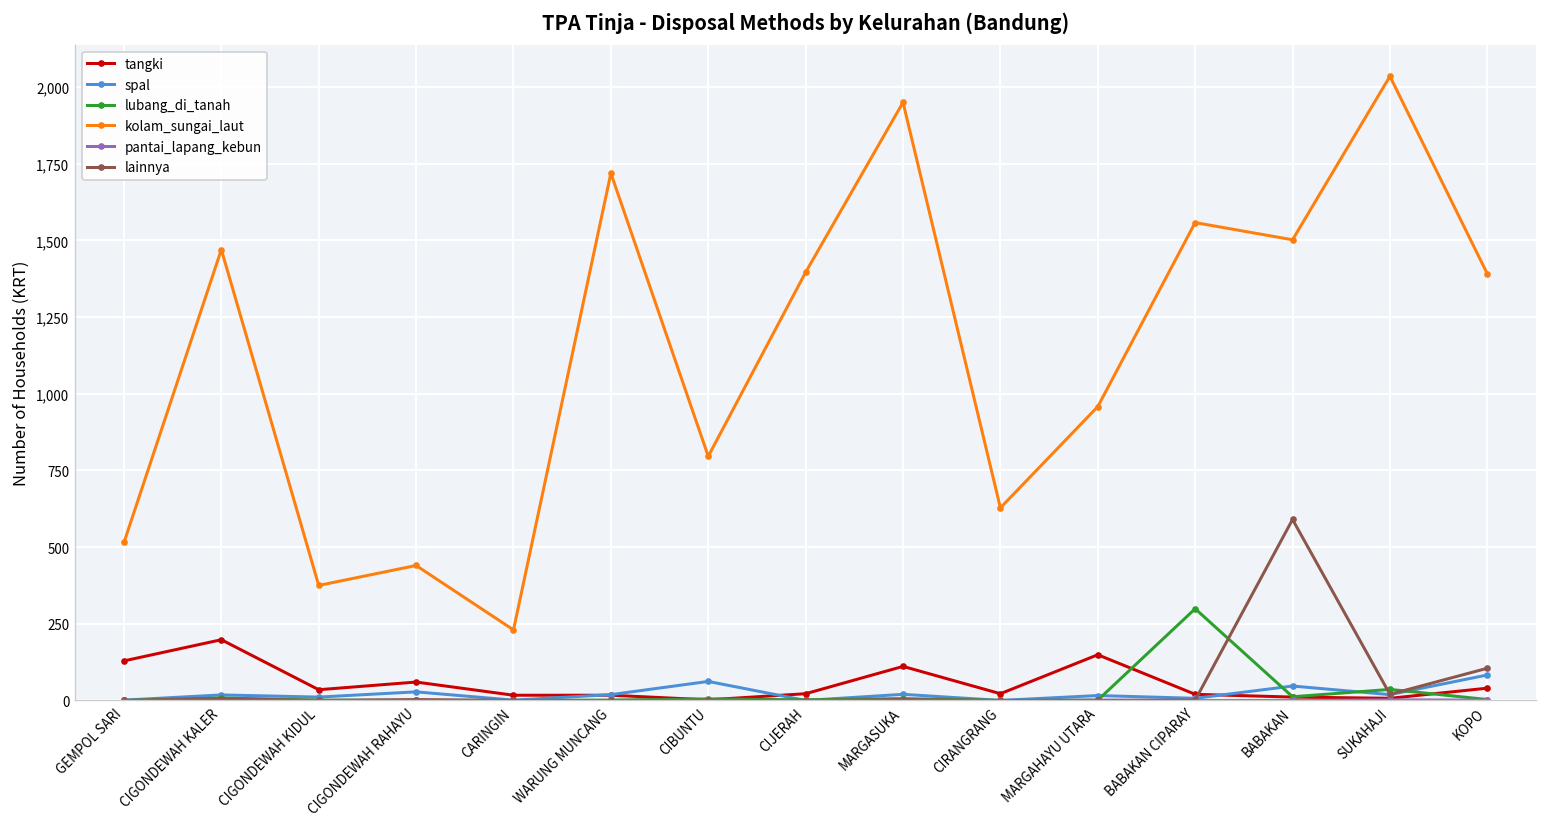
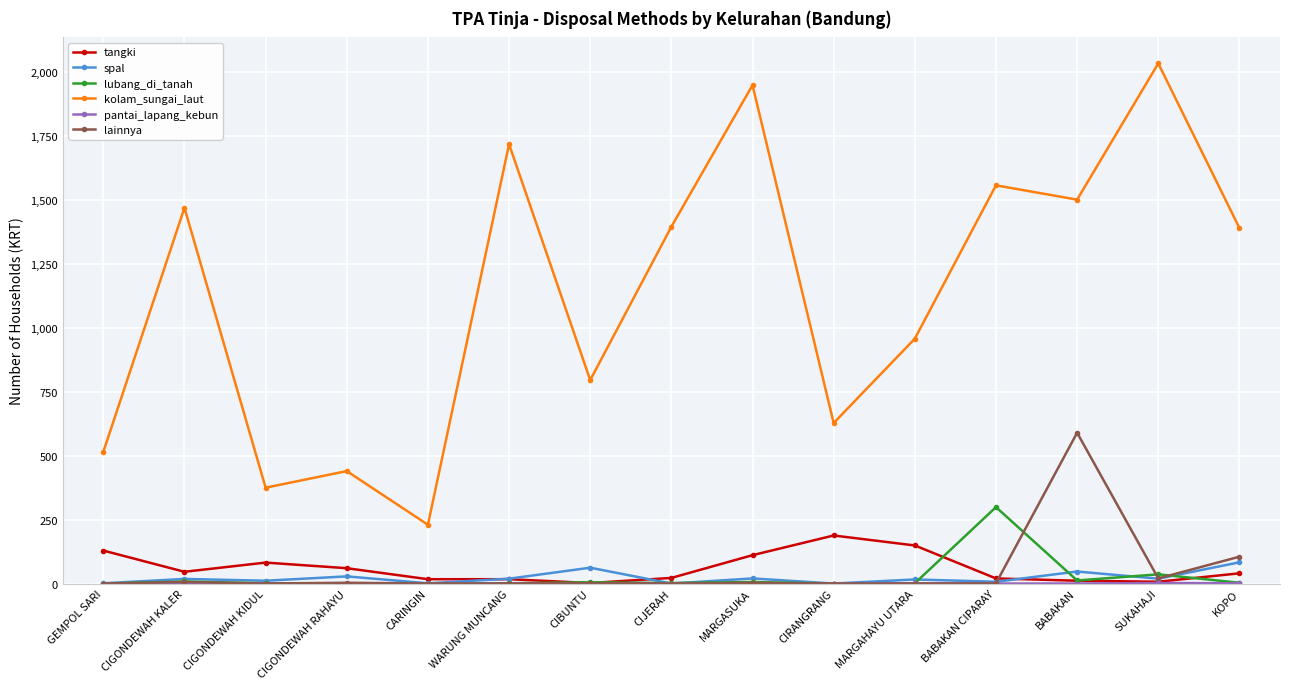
  {
    "tangki": {
      "GEMPOL SARI": "130",
-     "CIGONDEWAH KALER": "200",
-     "CIGONDEWAH KIDUL": "40",
+     "CIGONDEWAH KALER": "50",
+     "CIGONDEWAH KIDUL": "80",
      "CIGONDEWAH RAHAYU": "60",
      "CARINGIN": "20",
      "CIJERAH": "20",
      "MARGASUKA": "110",
-     "CIRANGRANG": "20",
+     "CIRANGRANG": "190",
      "MARGAHAYU UTARA": "150",
      "BABAKAN CIPARAY": "20",
      "KOPO": "40"
    },
    "spal": {
      "CIGONDEWAH KALER": "20",
      "CIGONDEWAH KIDUL": "10",
      "CIGONDEWAH RAHAYU": "30",
      "CIBUNTU": "60",
      "MARGASUKA": "20",
      "MARGAHAYU UTARA": "20",
      "BABAKAN": "50",
      "KOPO": "80"
    },
    "lubang_di_tanah": {
      "BABAKAN CIPARAY": "300",
      "SUKAHAJI": "40"
    },
    "kolam_sungai_laut": {
      "GEMPOL SARI": "520",
      "CIGONDEWAH KALER": "1,470",
      "CIGONDEWAH KIDUL": "380",
      "CIGONDEWAH RAHAYU": "440",
      "CARINGIN": "230",
      "WARUNG MUNCANG": "1,720",
      "CIBUNTU": "800",
      "CIJERAH": "1,400",
      "MARGASUKA": "1,950",
      "CIRANGRANG": "630",
      "MARGAHAYU UTARA": "960",
      "BABAKAN CIPARAY": "1,560",
      "BABAKAN": "1,500",
      "SUKAHAJI": "2,040",
      "KOPO": "1,390"
    },
    "pantai_lapang_kebun": {
      "BABAKAN": "0"
    },
    "lainnya": {
      "BABAKAN": "590",
      "KOPO": "110"
    }
  }
